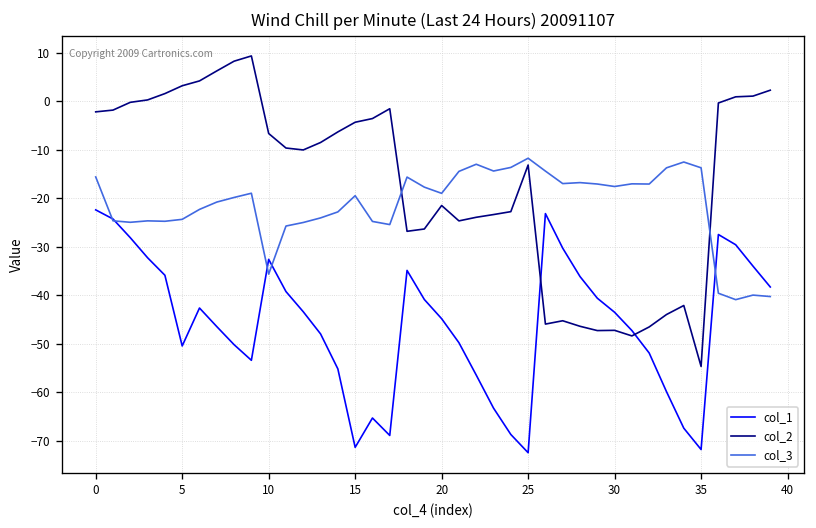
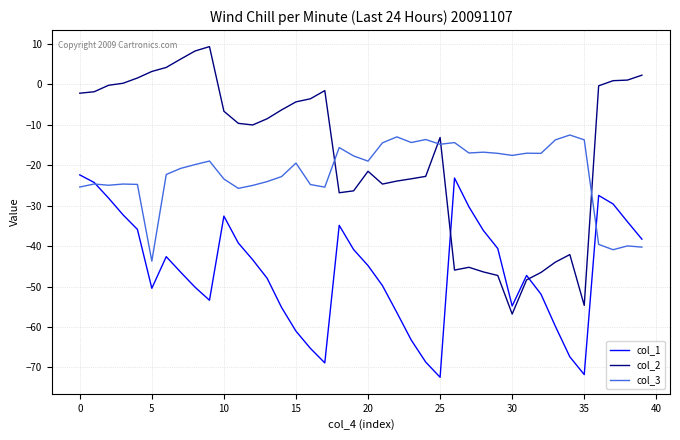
  {
    "col_1": {
      "0": -22,
      "5": -50,
      "10": -33,
-     "15": -71,
+     "15": -61,
      "20": -45,
      "25": -72,
-     "30": -43,
+     "30": -55,
      "35": -72
    },
    "col_2": {
      "0": -2,
      "5": 3,
      "10": -7,
      "15": -4,
      "20": -22,
      "25": -13,
-     "30": -47,
+     "30": -57,
      "35": -55
    },
    "col_3": {
-     "0": -16,
-     "5": -24,
-     "10": -36,
+     "0": -25,
+     "5": -44,
+     "10": -23,
      "15": -19,
      "20": -19,
-     "25": -12,
+     "25": -15,
      "30": -18,
      "35": -14
    }
  }
